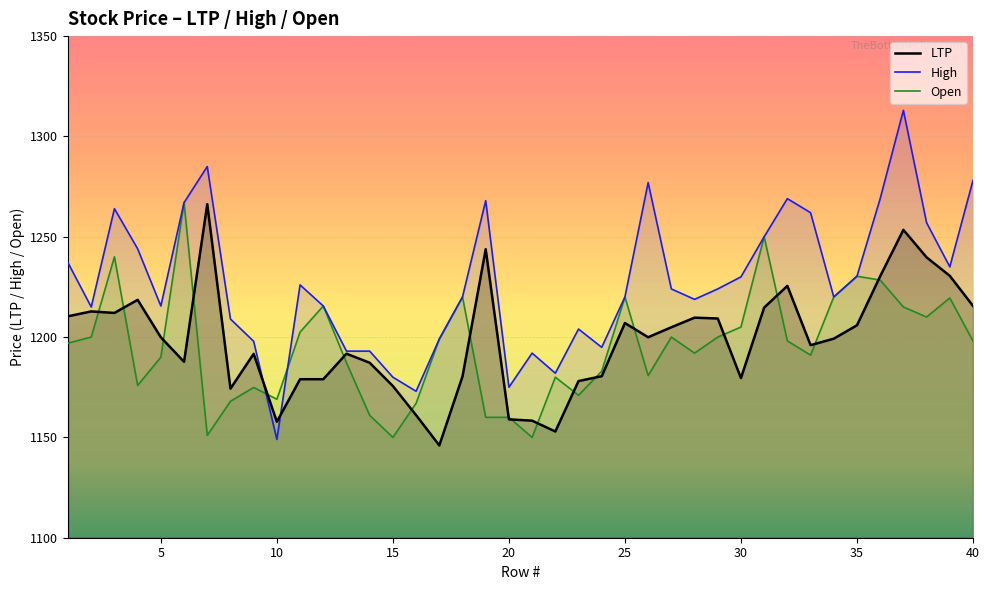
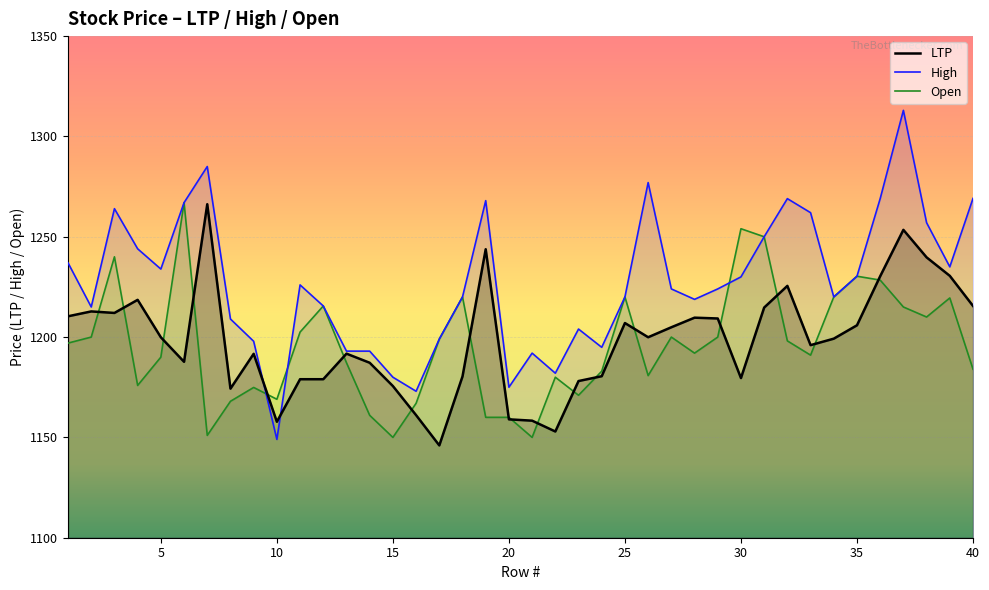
  {
    "LTP": {
      "5": 1200,
      "10": 1158,
      "15": 1176,
      "25": 1207,
      "30": 1180,
      "35": 1206,
      "40": 1216
    },
    "High": {
-     "5": 1216,
+     "5": 1234,
      "10": 1149,
      "15": 1180,
      "20": 1175,
      "30": 1230,
-     "40": 1278
+     "40": 1269
    },
    "Open": {
      "5": 1190,
      "10": 1169,
      "15": 1150,
-     "30": 1205,
-     "40": 1198
+     "30": 1254,
+     "40": 1184
    }
  }
